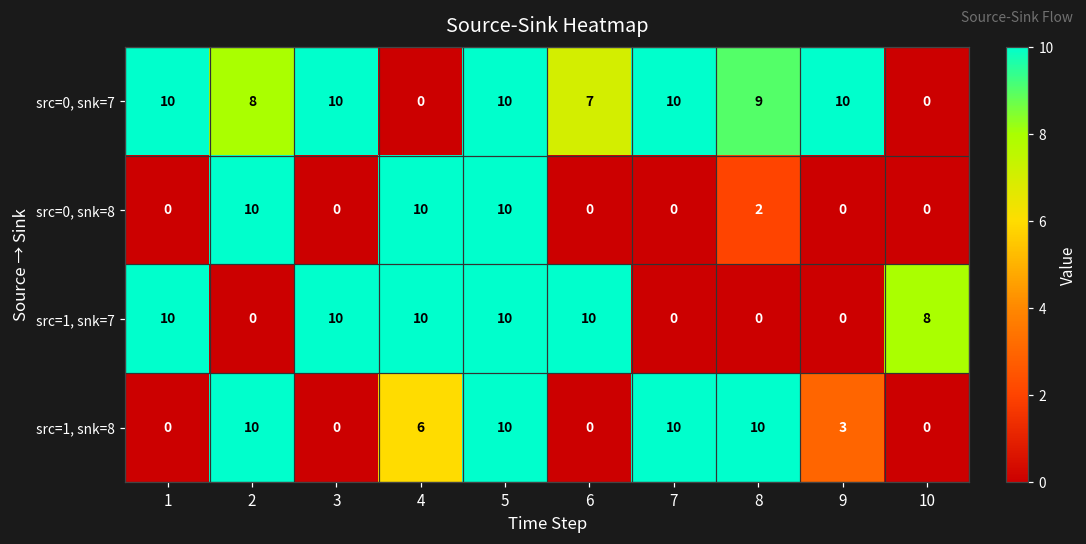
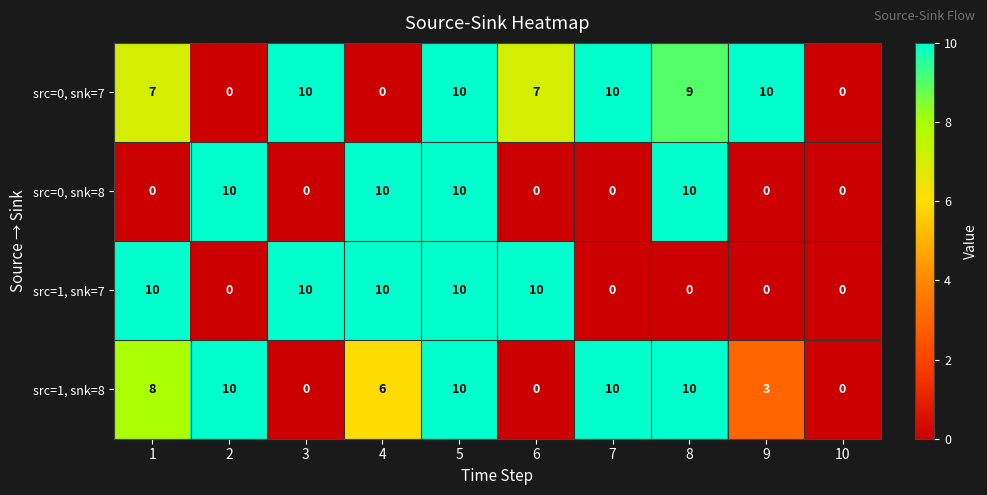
  {
    "src=0, snk=7": {
-     "1": 10,
-     "2": 8,
+     "1": 7,
+     "2": 0,
      "3": 10,
      "4": 0,
      "5": 10,
      "6": 7,
      "7": 10,
      "8": 9,
      "9": 10,
      "10": 0
    },
    "src=0, snk=8": {
      "1": 0,
      "2": 10,
      "3": 0,
      "4": 10,
      "5": 10,
      "6": 0,
      "7": 0,
-     "8": 2,
+     "8": 10,
      "9": 0,
      "10": 0
    },
    "src=1, snk=7": {
      "1": 10,
      "2": 0,
      "3": 10,
      "4": 10,
      "5": 10,
      "6": 10,
      "7": 0,
      "8": 0,
      "9": 0,
-     "10": 8
+     "10": 0
    },
    "src=1, snk=8": {
-     "1": 0,
+     "1": 8,
      "2": 10,
      "3": 0,
      "4": 6,
      "5": 10,
      "6": 0,
      "7": 10,
      "8": 10,
      "9": 3,
      "10": 0
    }
  }
